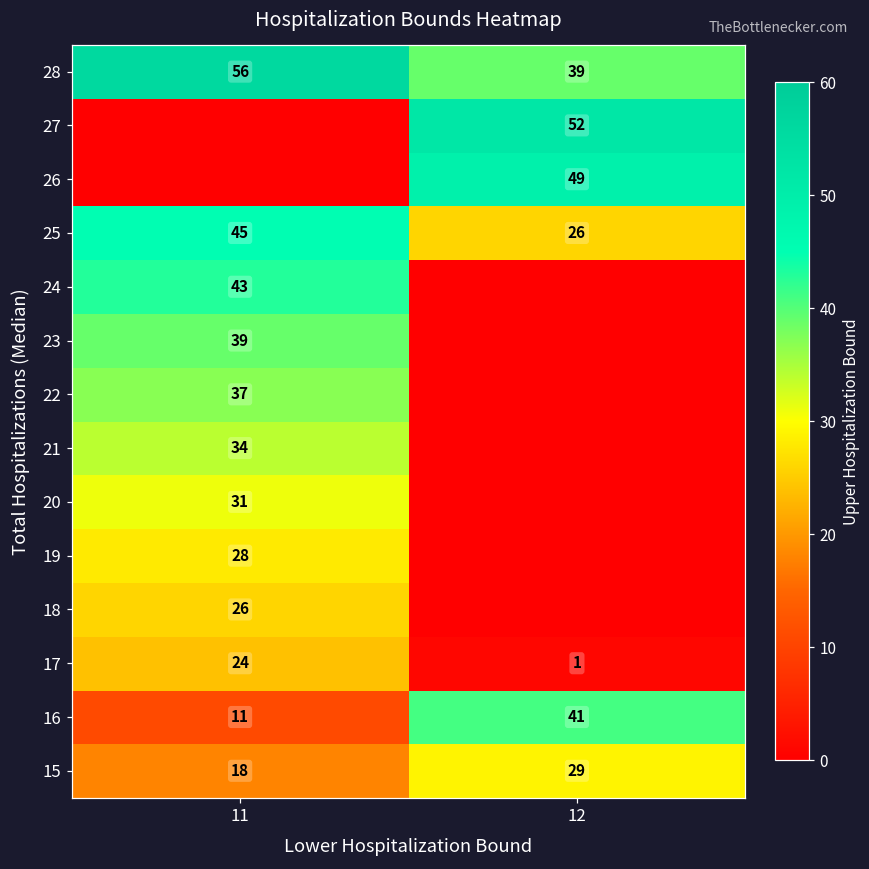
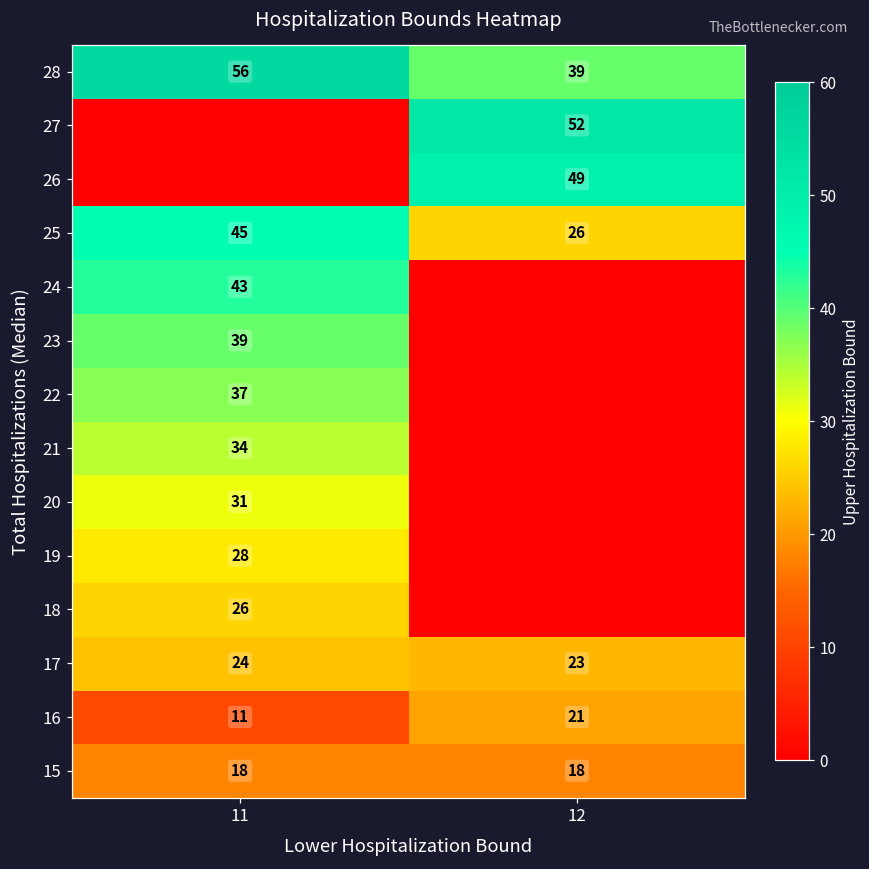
  {
    "17": {
-     "12": 1
+     "12": 23
    },
    "16": {
-     "12": 41
+     "12": 21
    },
    "15": {
-     "12": 29
+     "12": 18
    }
  }
